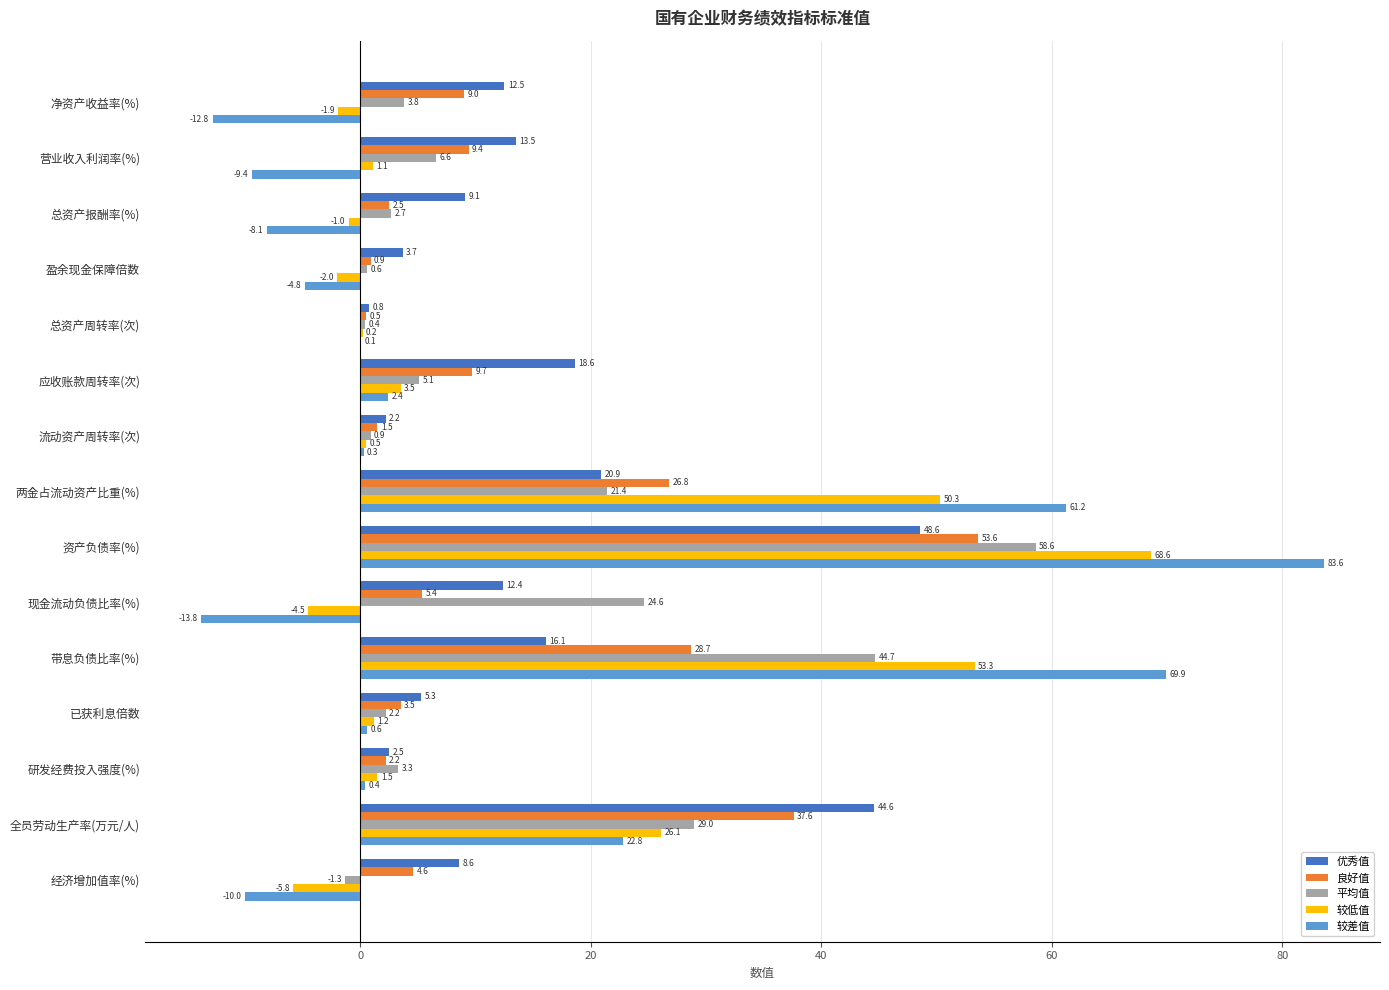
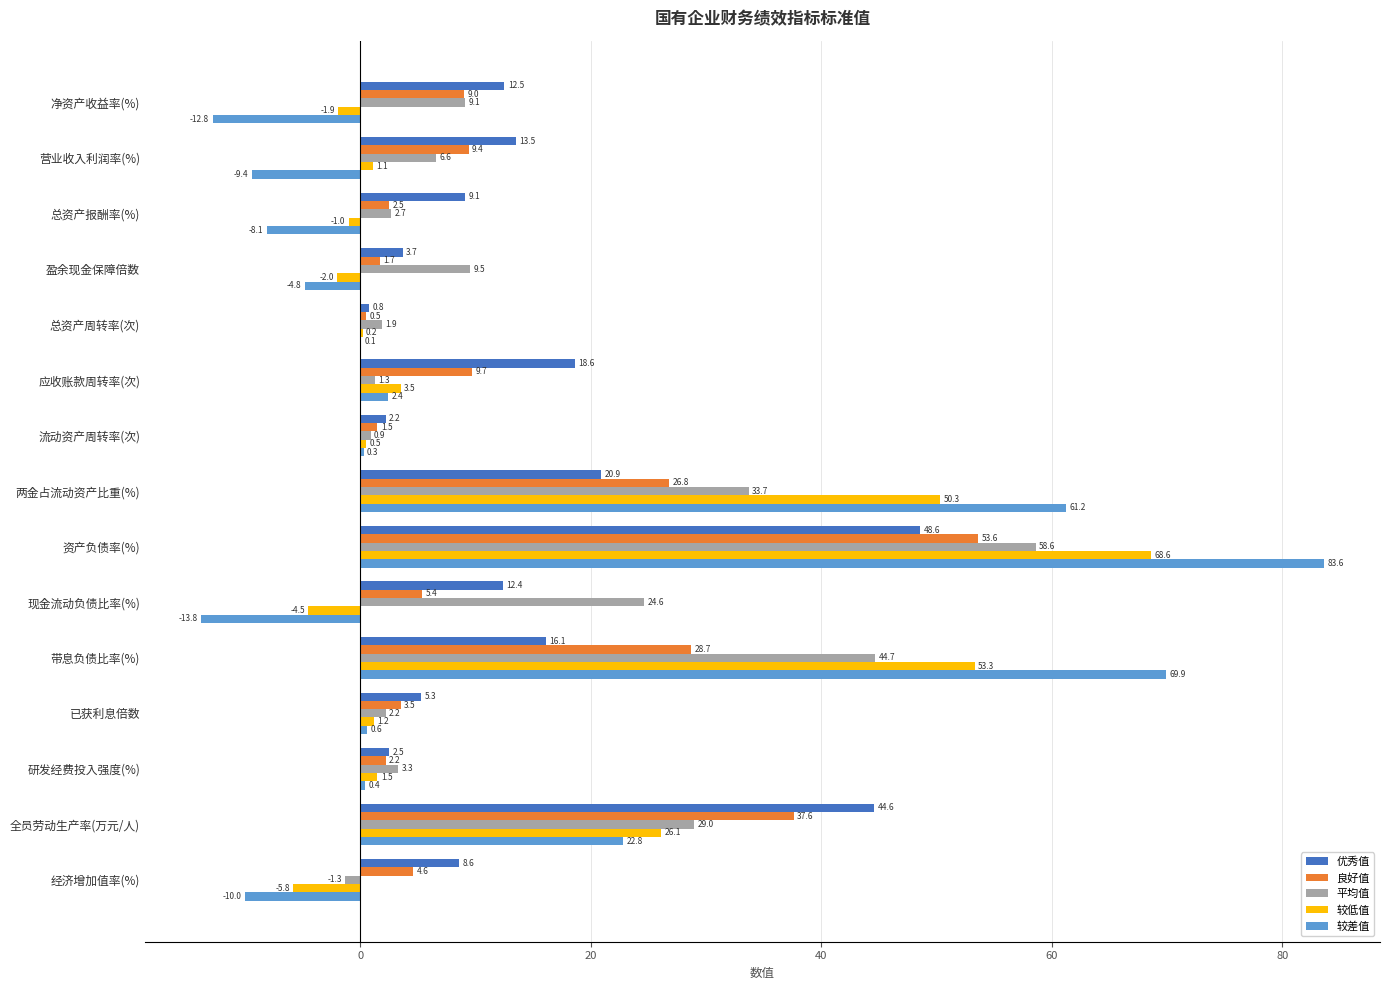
  {
    "良好值": {
      "净资产收益率(%)": 9.0,
      "营业收入利润率(%)": 9.4,
      "总资产报酬率(%)": 2.5,
-     "盈余现金保障倍数": 0.9,
+     "盈余现金保障倍数": 1.7,
      "总资产周转率(次)": 0.5,
      "应收账款周转率(次)": 9.7,
      "流动资产周转率(次)": 1.5,
      "两金占流动资产比重(%)": 26.8,
      "资产负债率(%)": 53.6,
      "现金流动负债比率(%)": 5.4,
      "带息负债比率(%)": 28.7,
      "已获利息倍数": 3.5,
      "研发经费投入强度(%)": 2.2,
      "全员劳动生产率(万元/人)": 37.6,
      "经济增加值率(%)": 4.6
    },
    "平均值": {
-     "净资产收益率(%)": 3.8,
+     "净资产收益率(%)": 9.1,
      "营业收入利润率(%)": 6.6,
      "总资产报酬率(%)": 2.7,
-     "盈余现金保障倍数": 0.6,
-     "总资产周转率(次)": 0.4,
-     "应收账款周转率(次)": 5.1,
+     "盈余现金保障倍数": 9.5,
+     "总资产周转率(次)": 1.9,
+     "应收账款周转率(次)": 1.3,
      "流动资产周转率(次)": 0.9,
-     "两金占流动资产比重(%)": 21.4,
+     "两金占流动资产比重(%)": 33.7,
      "资产负债率(%)": 58.6,
      "现金流动负债比率(%)": 24.6,
      "带息负债比率(%)": 44.7,
      "已获利息倍数": 2.2,
      "研发经费投入强度(%)": 3.3,
      "全员劳动生产率(万元/人)": 29.0,
      "经济增加值率(%)": -1.3
    },
    "较低值": {
      "净资产收益率(%)": -1.9,
      "营业收入利润率(%)": 1.1,
      "总资产报酬率(%)": -1.0,
      "盈余现金保障倍数": -2.0,
      "总资产周转率(次)": 0.2,
      "应收账款周转率(次)": 3.5,
      "流动资产周转率(次)": 0.5,
      "两金占流动资产比重(%)": 50.3,
      "资产负债率(%)": 68.6,
      "现金流动负债比率(%)": -4.5,
      "带息负债比率(%)": 53.3,
      "已获利息倍数": 1.2,
      "研发经费投入强度(%)": 1.5,
      "全员劳动生产率(万元/人)": 26.1,
      "经济增加值率(%)": -5.8
    }
  }
